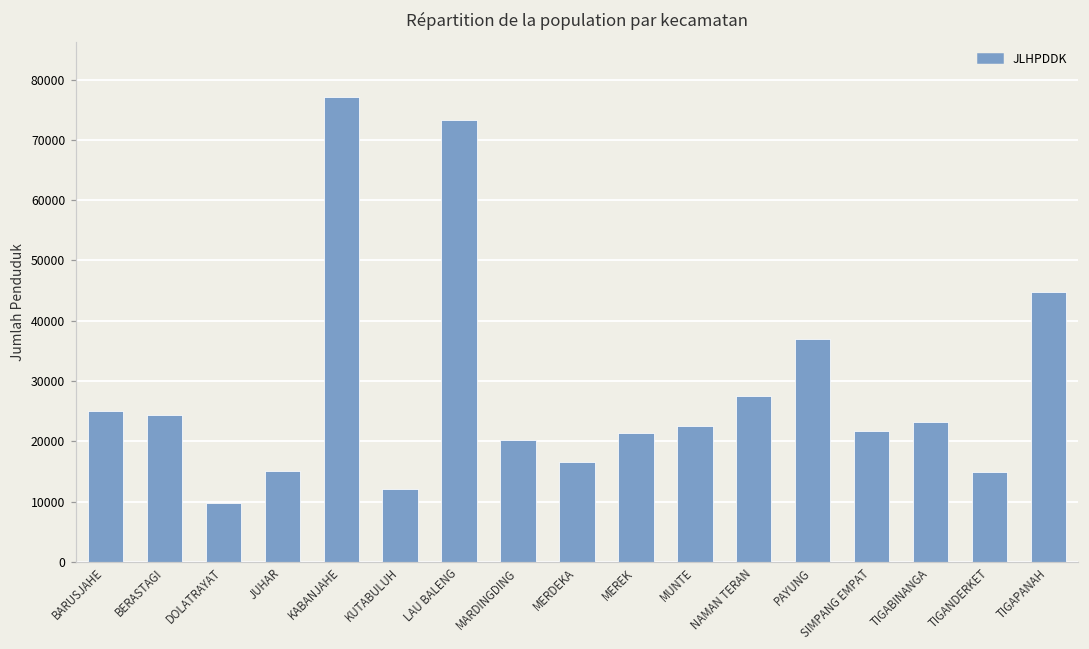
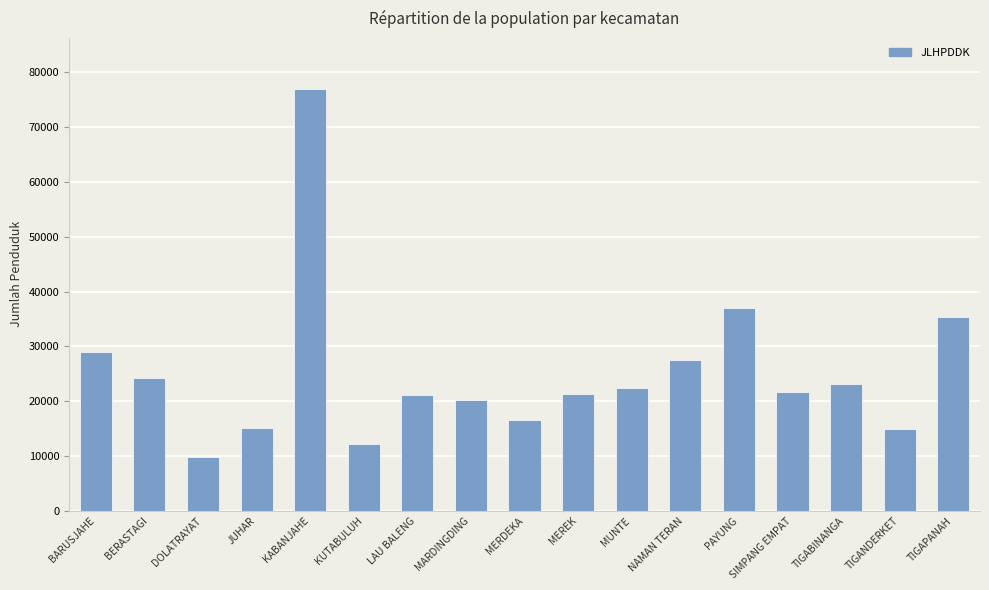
  {
-   "BARUSJAHE": 25000,
+   "BARUSJAHE": 29000,
    "BERASTAGI": 24000,
    "DOLATRAYAT": 10000,
    "JUHAR": 15000,
    "KABANJAHE": 77000,
    "KUTABULUH": 12000,
-   "LAU BALENG": 73000,
+   "LAU BALENG": 21000,
    "MARDINGDING": 20000,
    "MERDEKA": 16000,
    "MEREK": 21000,
    "MUNTE": 22000,
    "NAMAN TERAN": 28000,
    "PAYUNG": 37000,
    "SIMPANG EMPAT": 22000,
    "TIGABINANGA": 23000,
    "TIGANDERKET": 15000,
-   "TIGAPANAH": 45000
+   "TIGAPANAH": 35000
  }
